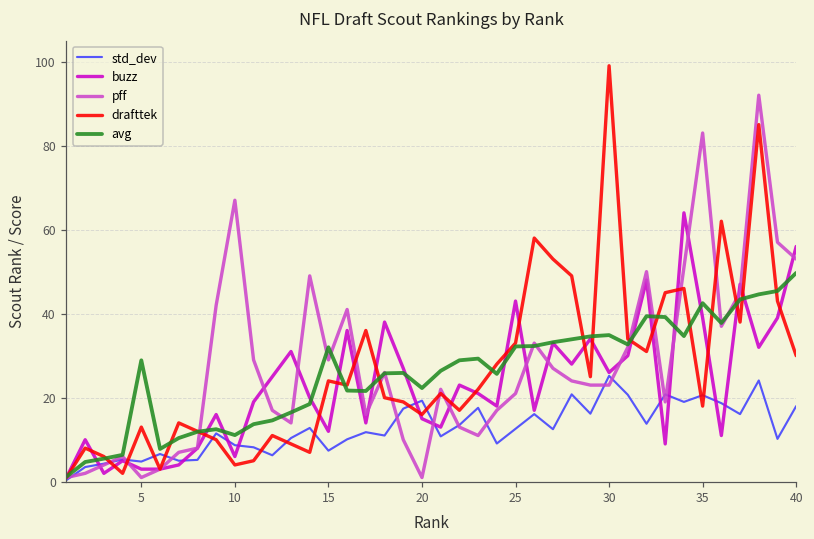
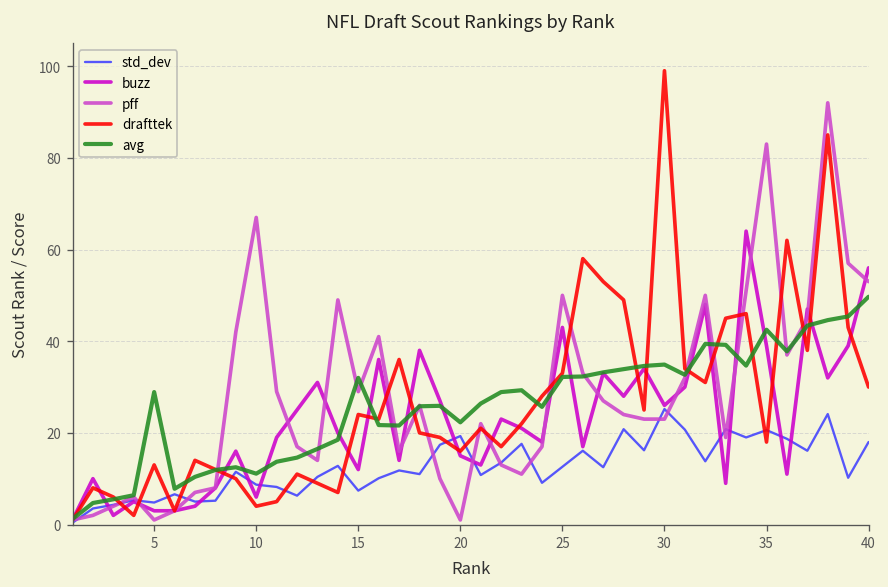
  {
    "std_dev": {
      "5": 5,
      "10": 9,
      "15": 7,
      "20": 19,
      "25": 13,
      "30": 25,
      "35": 21,
      "40": 18
    },
    "buzz": {
      "5": 3,
      "10": 6,
      "15": 12,
      "20": 15,
      "25": 43,
      "30": 26,
      "35": 39,
      "40": 56
    },
    "pff": {
      "5": 1,
      "10": 67,
      "15": 29,
      "20": 1,
-     "25": 21,
+     "25": 50,
      "30": 23,
      "35": 83,
      "40": 53
    },
    "drafttek": {
      "5": 13,
      "10": 4,
      "15": 24,
      "20": 16,
      "25": 33,
      "30": 99,
      "35": 18,
      "40": 30
    },
    "avg": {
      "5": 29,
      "10": 11,
      "15": 32,
      "20": 22,
      "25": 32,
      "30": 35,
      "35": 43,
      "40": 50
    }
  }
